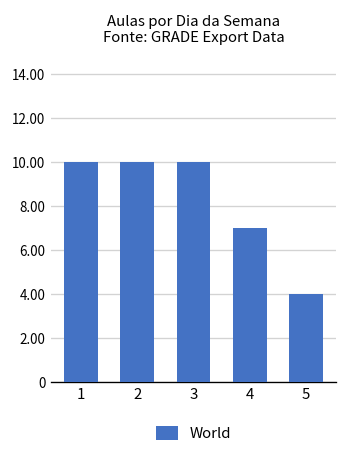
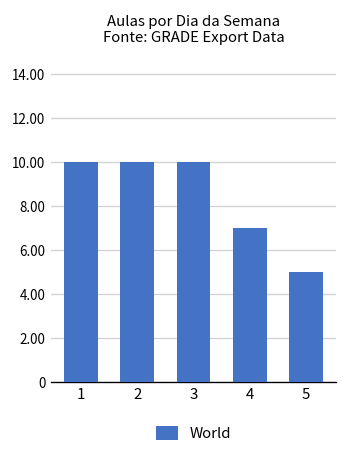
  {
    "1": 10,
    "2": 10,
    "3": 10,
    "4": 7,
-   "5": 4
+   "5": 5
  }
